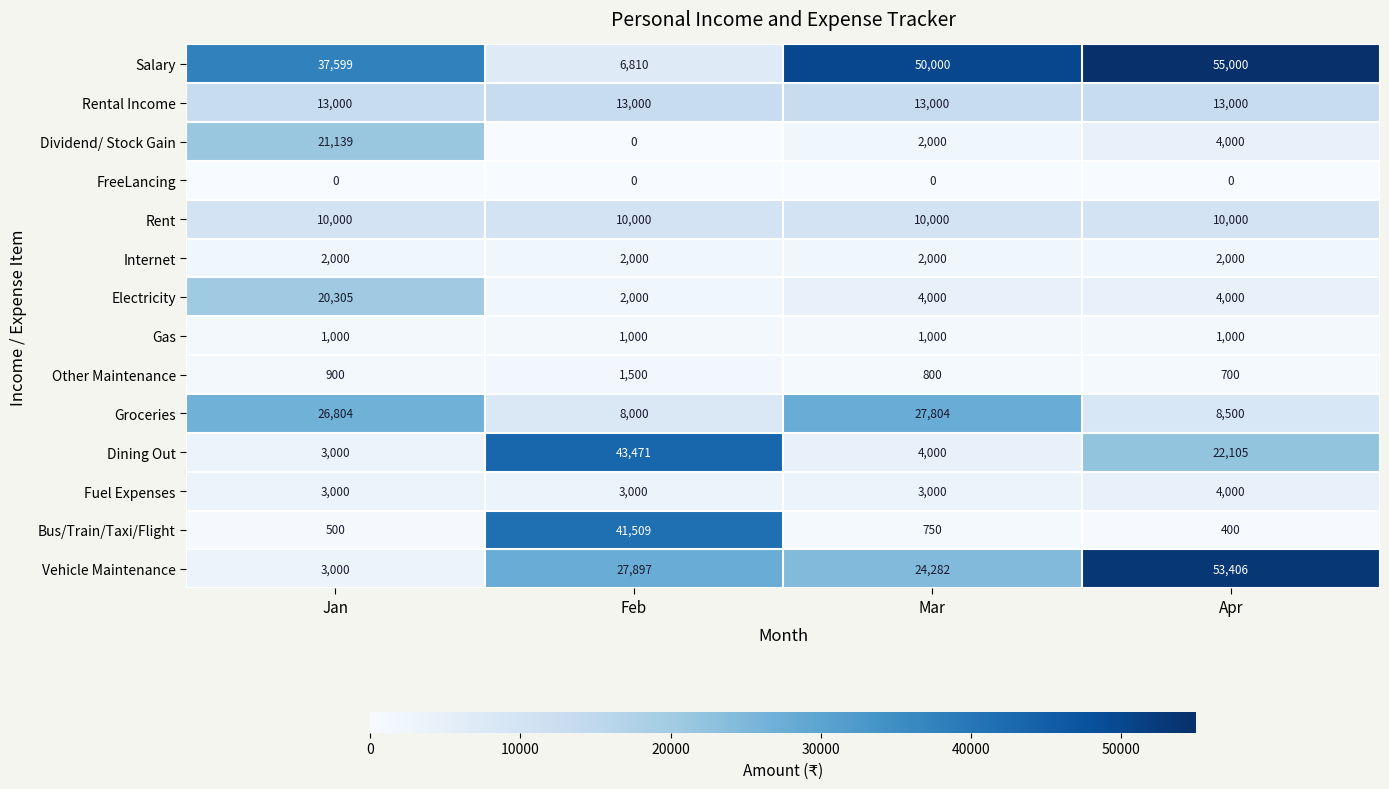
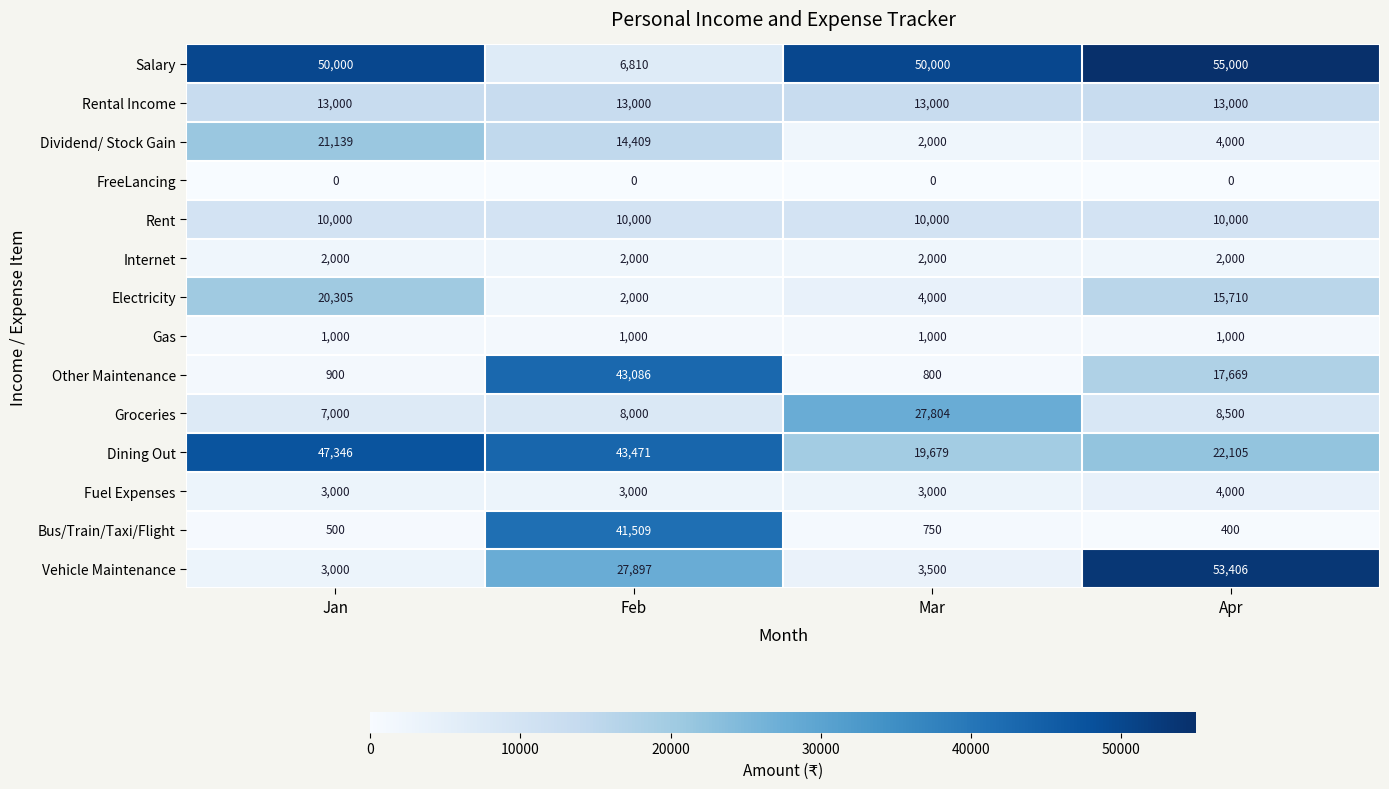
  {
    "Salary": {
-     "Jan": "37,599",
+     "Jan": "50,000",
      "Feb": "6,810",
      "Mar": "50,000",
      "Apr": "55,000"
    },
    "Rental Income": {
      "Jan": "13,000",
      "Feb": "13,000",
      "Mar": "13,000",
      "Apr": "13,000"
    },
    "Dividend/ Stock Gain": {
      "Jan": "21,139",
-     "Feb": "0",
+     "Feb": "14,409",
      "Mar": "2,000",
      "Apr": "4,000"
    },
    "FreeLancing": {
      "Jan": "0",
      "Feb": "0",
      "Mar": "0",
      "Apr": "0"
    },
    "Rent": {
      "Jan": "10,000",
      "Feb": "10,000",
      "Mar": "10,000",
      "Apr": "10,000"
    },
    "Internet": {
      "Jan": "2,000",
      "Feb": "2,000",
      "Mar": "2,000",
      "Apr": "2,000"
    },
    "Electricity": {
      "Jan": "20,305",
      "Feb": "2,000",
      "Mar": "4,000",
-     "Apr": "4,000"
+     "Apr": "15,710"
    },
    "Gas": {
      "Jan": "1,000",
      "Feb": "1,000",
      "Mar": "1,000",
      "Apr": "1,000"
    },
    "Other Maintenance": {
      "Jan": "900",
-     "Feb": "1,500",
+     "Feb": "43,086",
      "Mar": "800",
-     "Apr": "700"
+     "Apr": "17,669"
    },
    "Groceries": {
-     "Jan": "26,804",
+     "Jan": "7,000",
      "Feb": "8,000",
      "Mar": "27,804",
      "Apr": "8,500"
    },
    "Dining Out": {
-     "Jan": "3,000",
+     "Jan": "47,346",
      "Feb": "43,471",
-     "Mar": "4,000",
+     "Mar": "19,679",
      "Apr": "22,105"
    },
    "Fuel Expenses": {
      "Jan": "3,000",
      "Feb": "3,000",
      "Mar": "3,000",
      "Apr": "4,000"
    },
    "Bus/Train/Taxi/Flight": {
      "Jan": "500",
      "Feb": "41,509",
      "Mar": "750",
      "Apr": "400"
    },
    "Vehicle Maintenance": {
      "Jan": "3,000",
      "Feb": "27,897",
-     "Mar": "24,282",
+     "Mar": "3,500",
      "Apr": "53,406"
    }
  }
